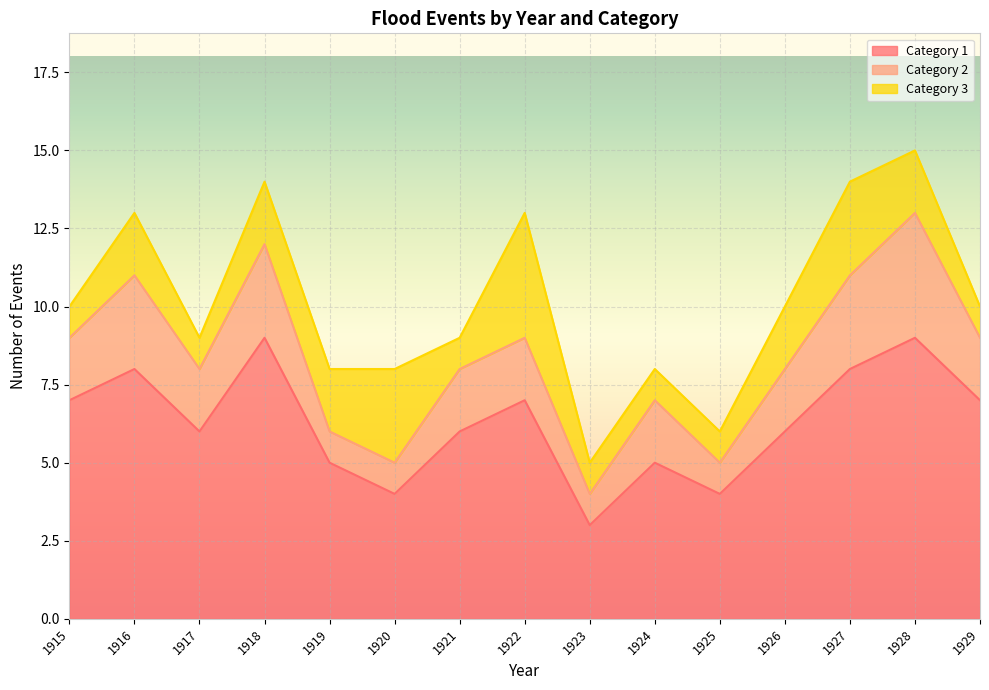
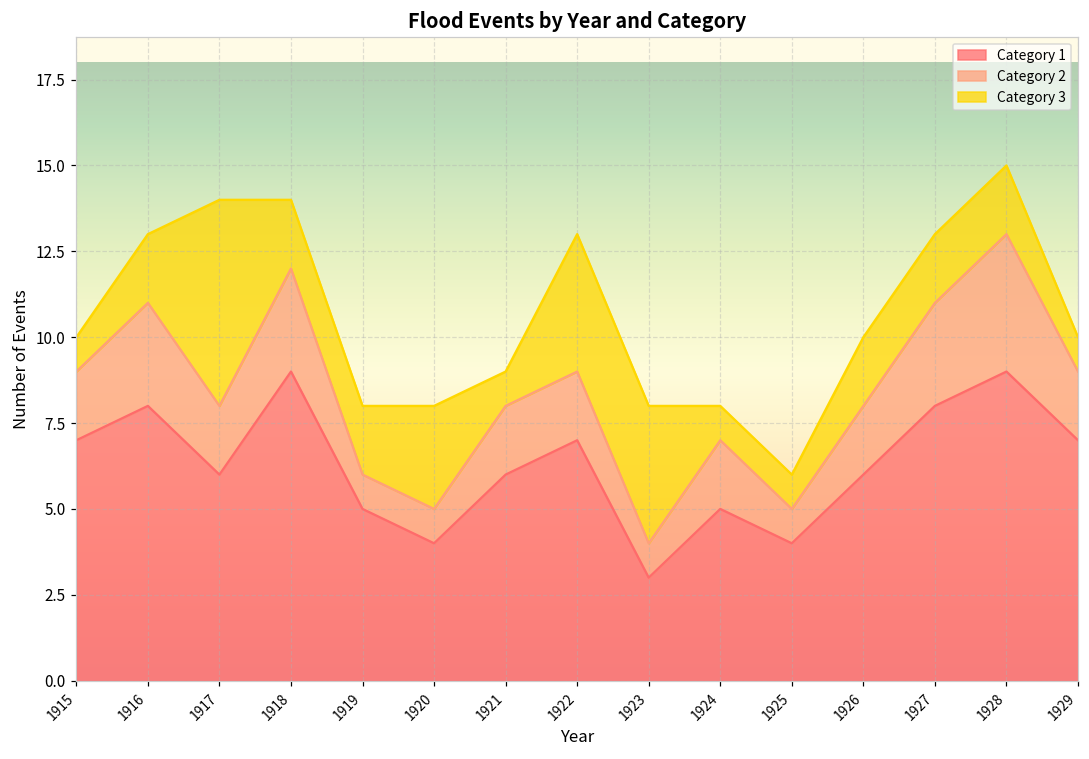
  {
    "Category 3": {
      "1915": 1,
      "1916": 2,
-     "1917": 1,
+     "1917": 6,
      "1918": 2,
      "1919": 2,
      "1920": 3,
      "1921": 1,
      "1922": 4,
-     "1923": 1,
+     "1923": 4,
      "1924": 1,
      "1925": 1,
      "1926": 2,
-     "1927": 3,
+     "1927": 2,
      "1928": 2,
      "1929": 1
    }
  }
